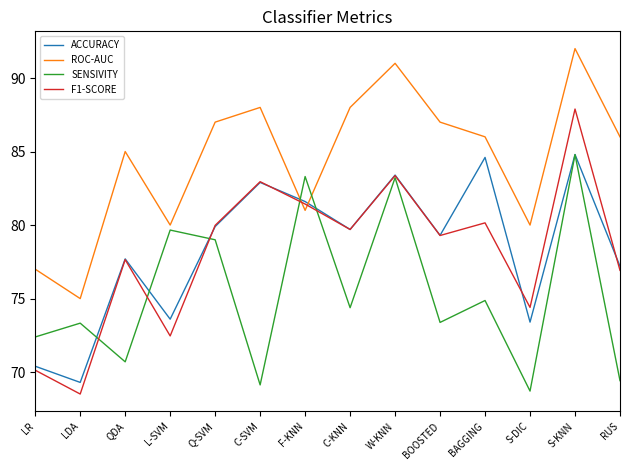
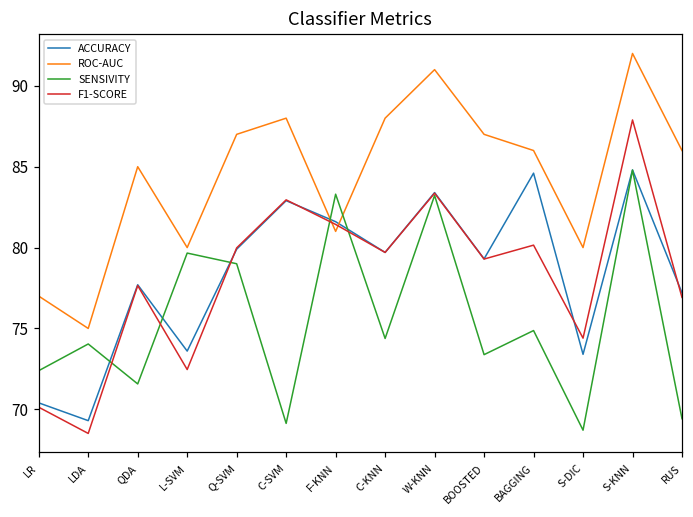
  {
    "ACCURACY": {
      "LR": 70.4,
      "LDA": 69.3,
      "L-SVM": 73.6,
      "BAGGING": 84.6,
      "S-DIC": 73.4,
      "RUS": 77.2
    },
    "ROC-AUC": {
      "LR": 77.0,
      "LDA": 75.0,
      "QDA": 85.0,
      "L-SVM": 80.0,
      "Q-SVM": 87.0,
      "C-SVM": 88.0,
      "F-KNN": 81.0,
      "C-KNN": 88.0,
      "W-KNN": 91.0,
      "BOOSTED": 87.0,
      "BAGGING": 86.0,
      "S-DIC": 80.0,
      "S-KNN": 92.0,
      "RUS": 86.0
    },
    "SENSIVITY": {
      "LR": 72.4,
-     "LDA": 73.3,
-     "QDA": 70.7,
+     "LDA": 74.0,
+     "QDA": 71.6,
      "L-SVM": 79.7,
      "Q-SVM": 79.0,
      "C-SVM": 69.1,
      "F-KNN": 83.3,
      "C-KNN": 74.4,
      "BOOSTED": 73.4,
      "BAGGING": 74.9,
      "S-DIC": 68.7,
      "RUS": 69.4
    },
    "F1-SCORE": {
      "LR": 70.1,
      "LDA": 68.5,
      "L-SVM": 72.5,
      "BAGGING": 80.2,
      "S-DIC": 74.4,
      "S-KNN": 87.9,
      "RUS": 76.9
    }
  }
